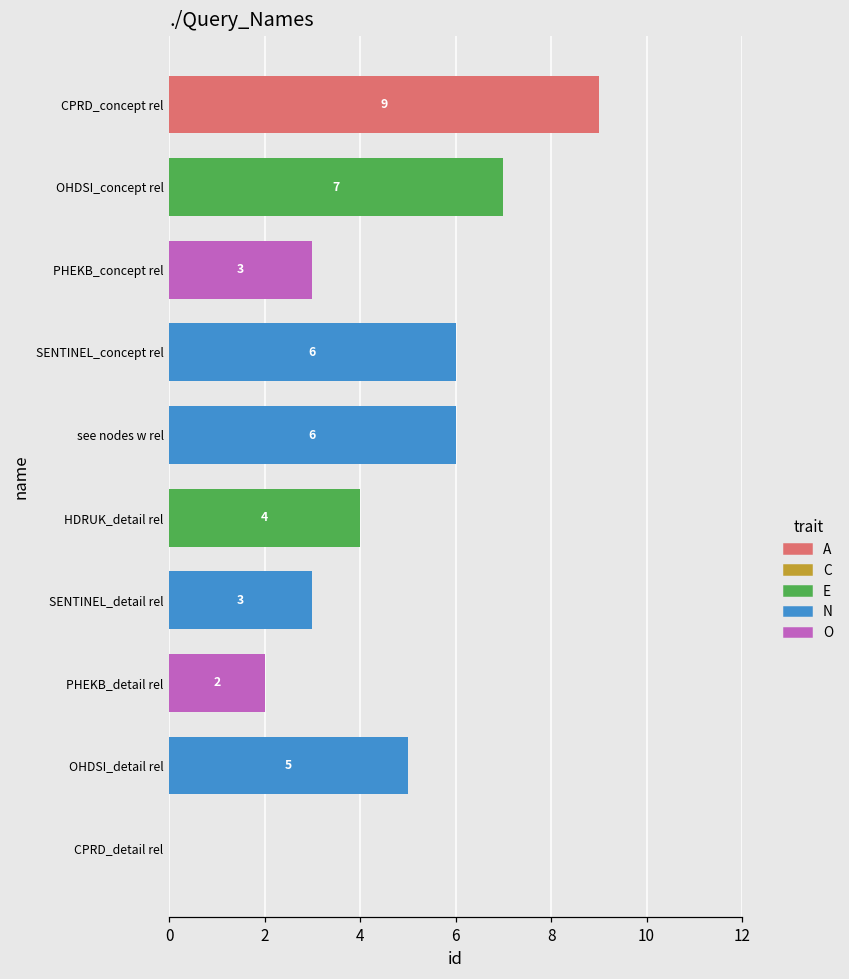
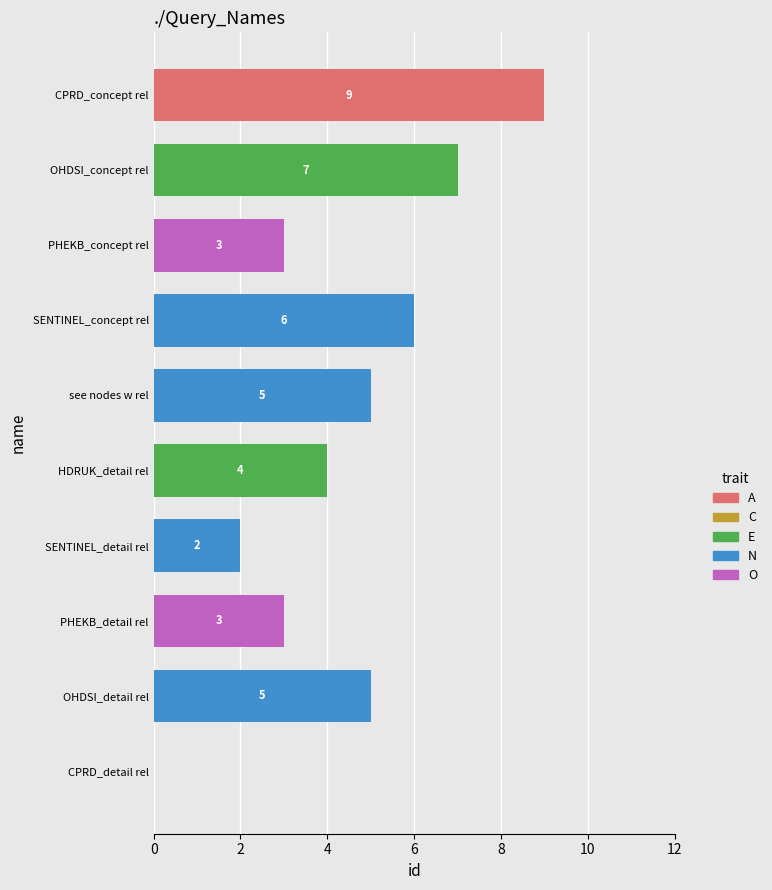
  {
    "CPRD_concept rel": 9,
    "OHDSI_concept rel": 7,
    "PHEKB_concept rel": 3,
    "SENTINEL_concept rel": 6,
-   "see nodes w rel": 6,
+   "see nodes w rel": 5,
    "HDRUK_detail rel": 4,
-   "SENTINEL_detail rel": 3,
-   "PHEKB_detail rel": 2,
+   "SENTINEL_detail rel": 2,
+   "PHEKB_detail rel": 3,
    "OHDSI_detail rel": 5
  }
